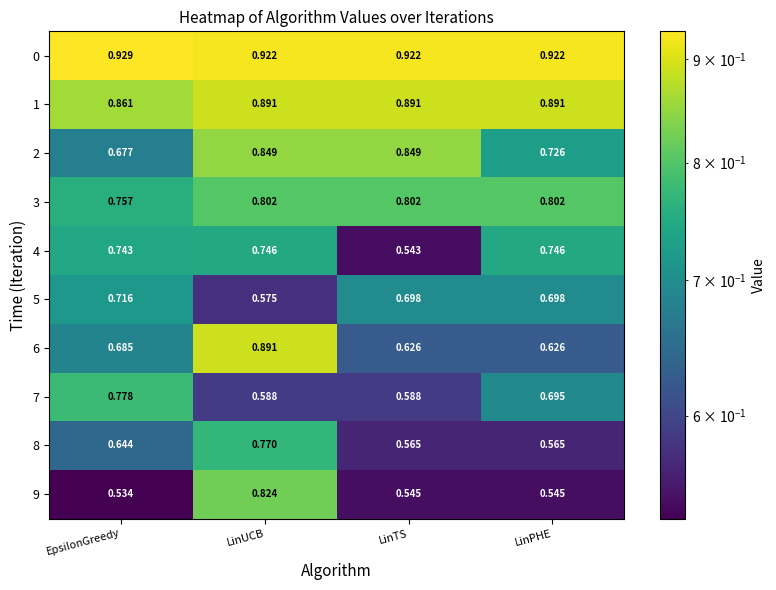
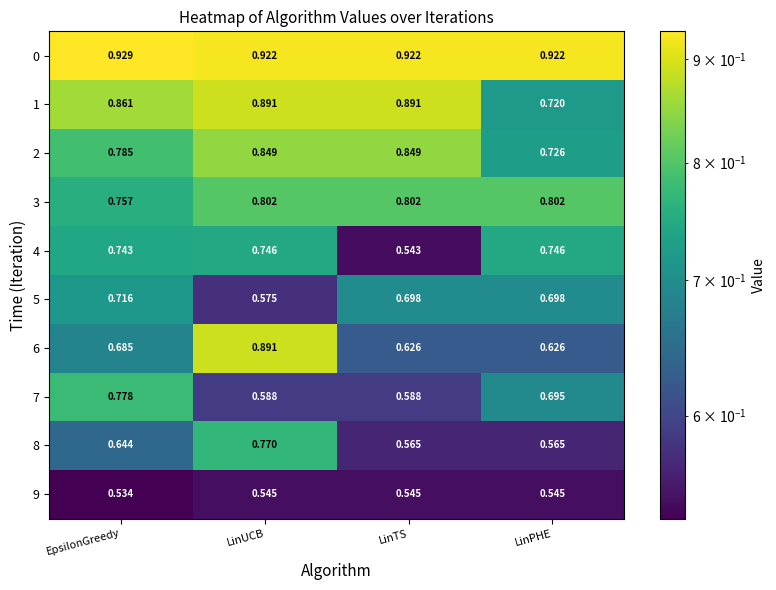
  {
    "0": {
      "EpsilonGreedy": 0.929,
      "LinUCB": 0.922,
      "LinTS": 0.922,
      "LinPHE": 0.922
    },
    "1": {
      "EpsilonGreedy": 0.861,
      "LinUCB": 0.891,
      "LinTS": 0.891,
-     "LinPHE": 0.891
+     "LinPHE": 0.720
    },
    "2": {
-     "EpsilonGreedy": 0.677,
+     "EpsilonGreedy": 0.785,
      "LinUCB": 0.849,
      "LinTS": 0.849,
      "LinPHE": 0.726
    },
    "3": {
      "EpsilonGreedy": 0.757,
      "LinUCB": 0.802,
      "LinTS": 0.802,
      "LinPHE": 0.802
    },
    "4": {
      "EpsilonGreedy": 0.743,
      "LinUCB": 0.746,
      "LinTS": 0.543,
      "LinPHE": 0.746
    },
    "5": {
      "EpsilonGreedy": 0.716,
      "LinUCB": 0.575,
      "LinTS": 0.698,
      "LinPHE": 0.698
    },
    "6": {
      "EpsilonGreedy": 0.685,
      "LinUCB": 0.891,
      "LinTS": 0.626,
      "LinPHE": 0.626
    },
    "7": {
      "EpsilonGreedy": 0.778,
      "LinUCB": 0.588,
      "LinTS": 0.588,
      "LinPHE": 0.695
    },
    "8": {
      "EpsilonGreedy": 0.644,
      "LinUCB": 0.770,
      "LinTS": 0.565,
      "LinPHE": 0.565
    },
    "9": {
      "EpsilonGreedy": 0.534,
-     "LinUCB": 0.824,
+     "LinUCB": 0.545,
      "LinTS": 0.545,
      "LinPHE": 0.545
    }
  }
